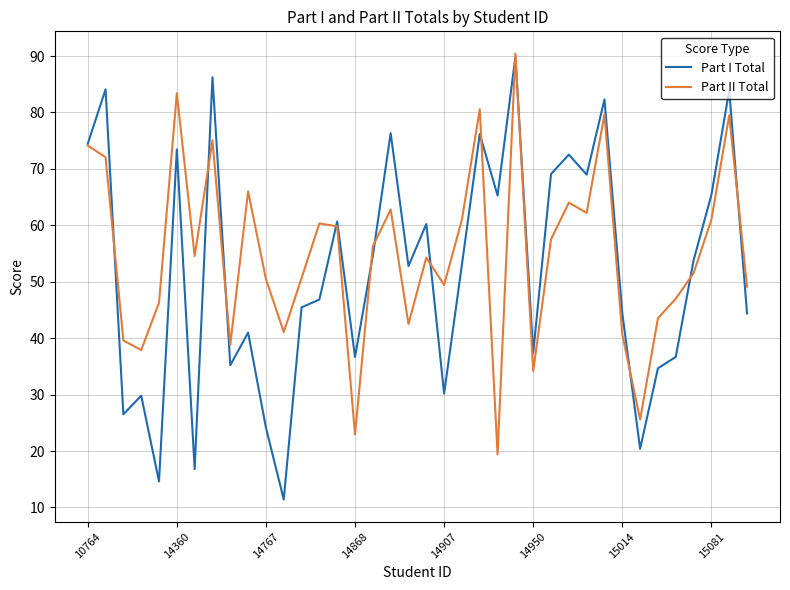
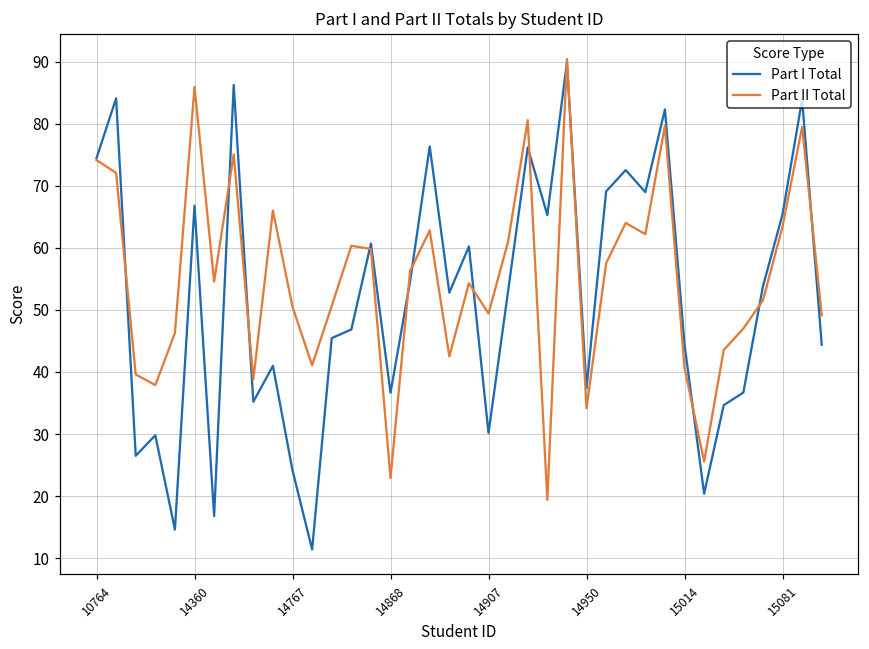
  {
    "Part I Total": {
-     "14360": 73,
+     "14360": 67,
      "14767": 24,
      "14868": 37,
      "14907": 30,
      "14950": 37,
      "15014": 44,
      "15081": 65
    },
    "Part II Total": {
-     "14360": 83,
+     "14360": 86,
      "14767": 50,
      "14868": 23,
      "14907": 49,
      "14950": 34,
      "15014": 41,
-     "15081": 61
+     "15081": 63
    }
  }
